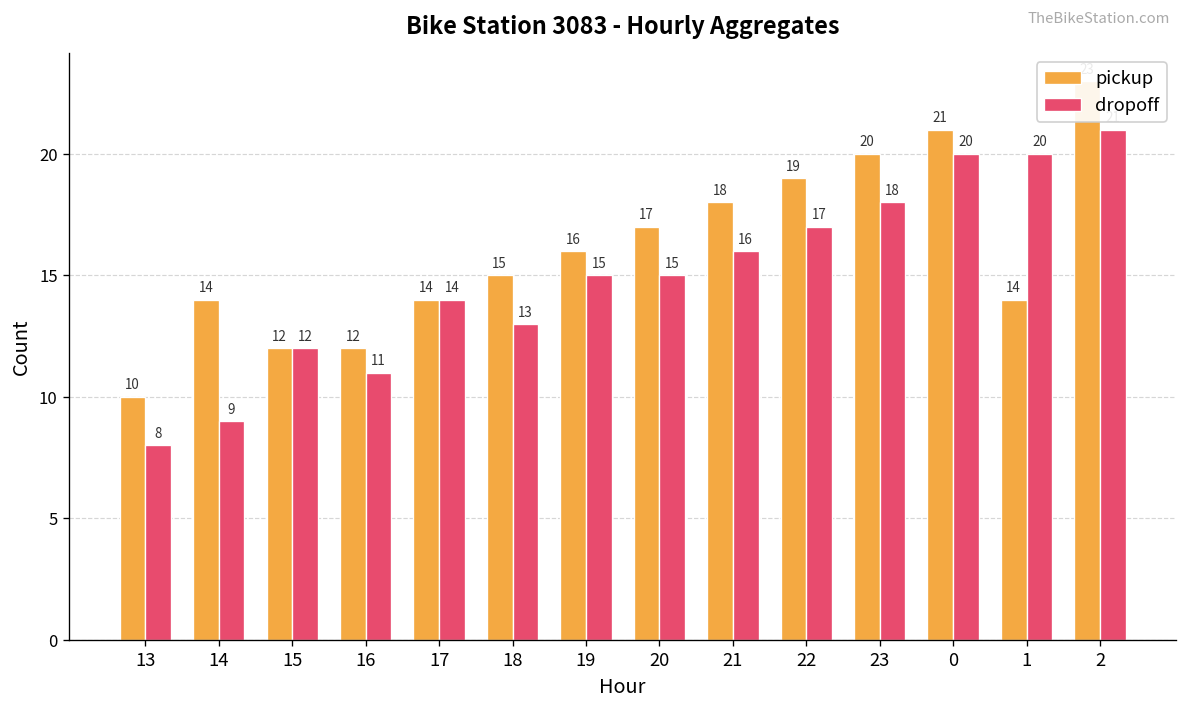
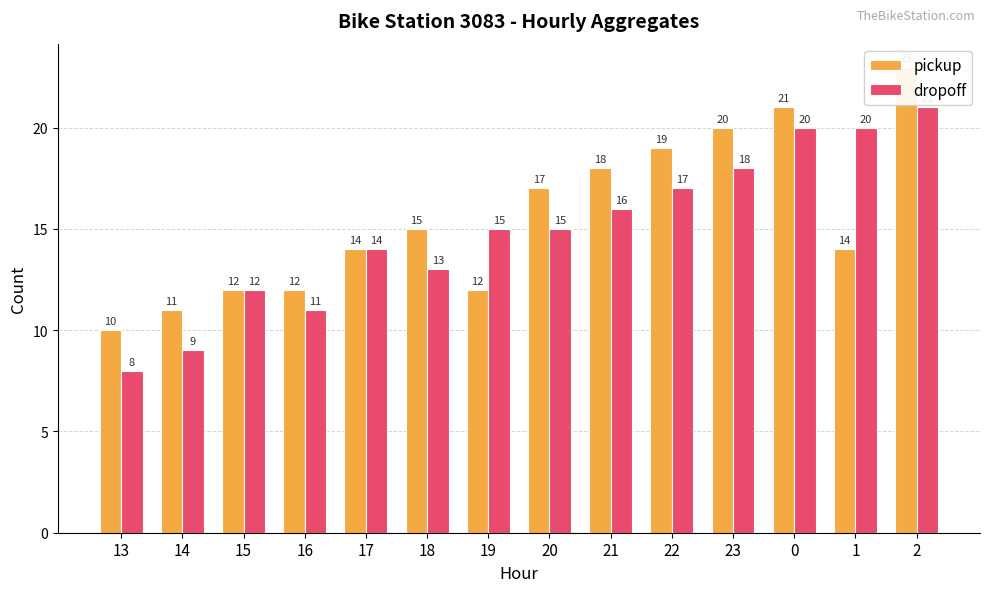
  {
    "pickup": {
      "13": 10,
-     "14": 14,
+     "14": 11,
      "15": 12,
      "16": 12,
      "17": 14,
      "18": 15,
-     "19": 16,
+     "19": 12,
      "20": 17,
      "21": 18,
      "22": 19,
      "23": 20,
      "0": 21,
      "1": 14
    },
    "dropoff": {
      "13": 8,
      "14": 9,
      "15": 12,
      "16": 11,
      "17": 14,
      "18": 13,
      "19": 15,
      "20": 15,
      "21": 16,
      "22": 17,
      "23": 18,
      "0": 20,
      "1": 20
    }
  }
